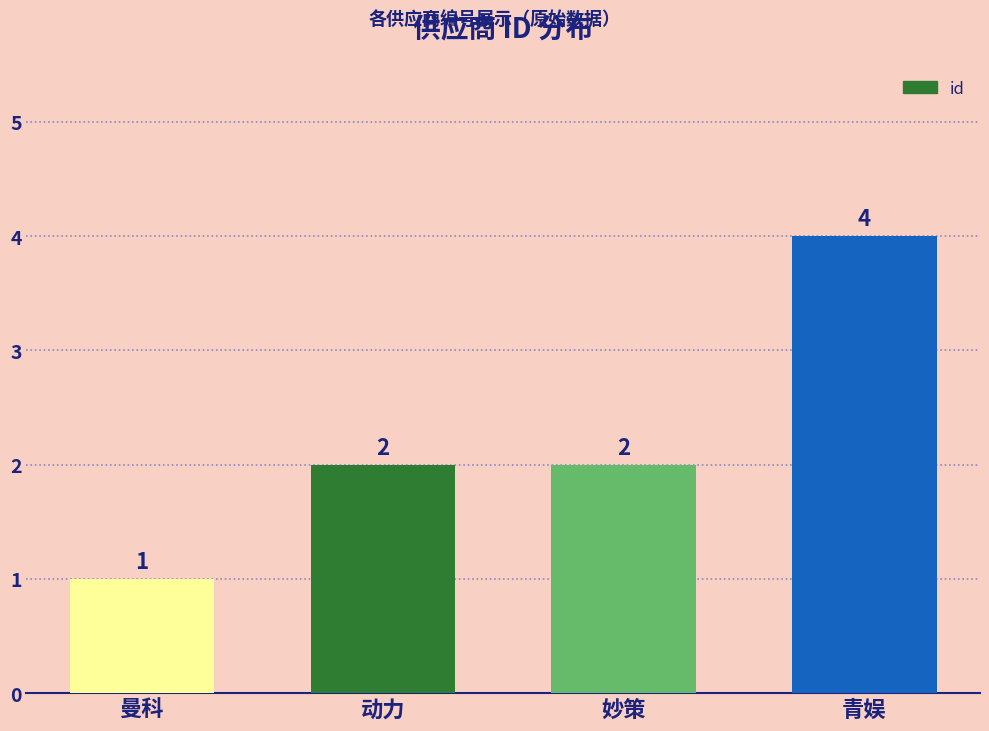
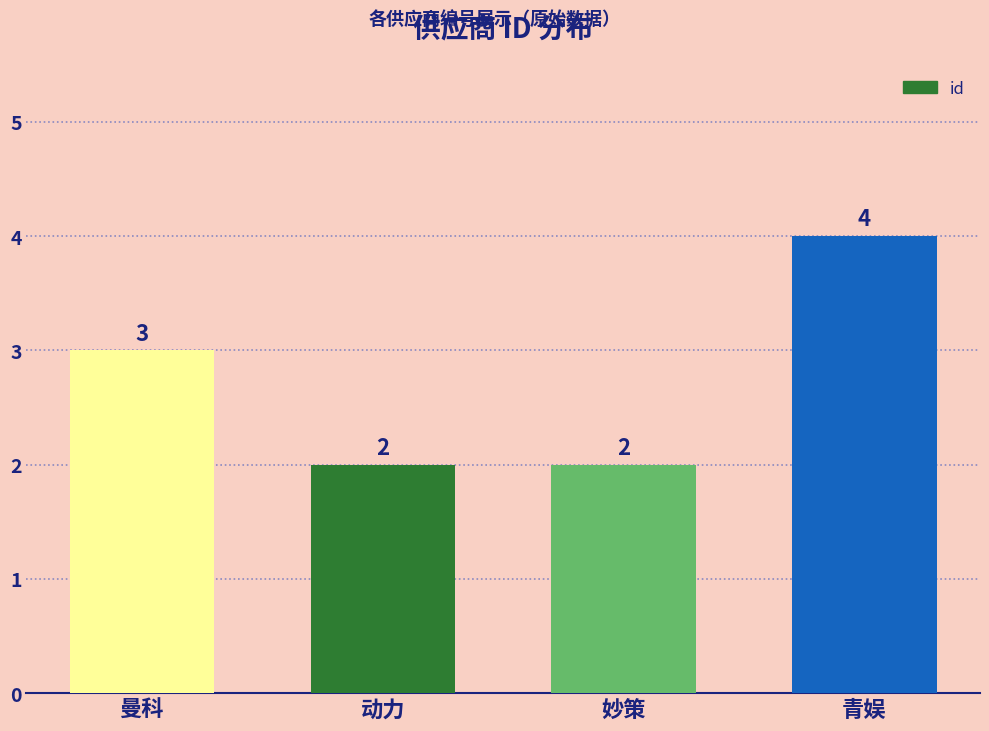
  {
-   "曼科": 1,
+   "曼科": 3,
    "动力": 2,
    "妙策": 2,
    "青娱": 4
  }
